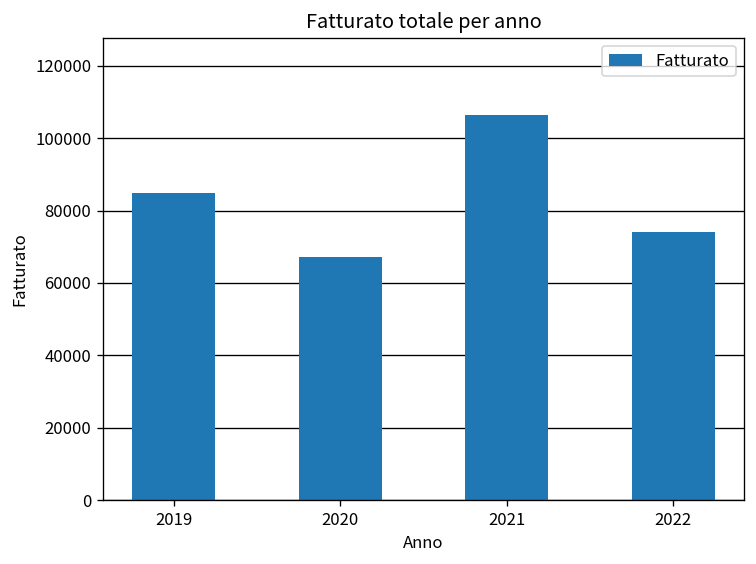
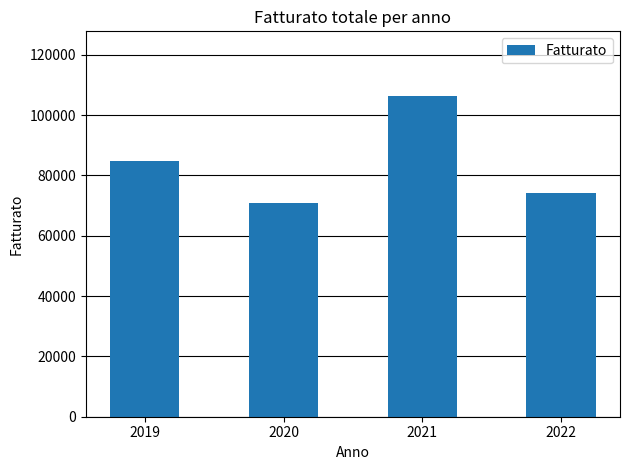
  {
    "2019": 85000,
-   "2020": 67000,
+   "2020": 71000,
    "2021": 107000,
    "2022": 74000
  }
